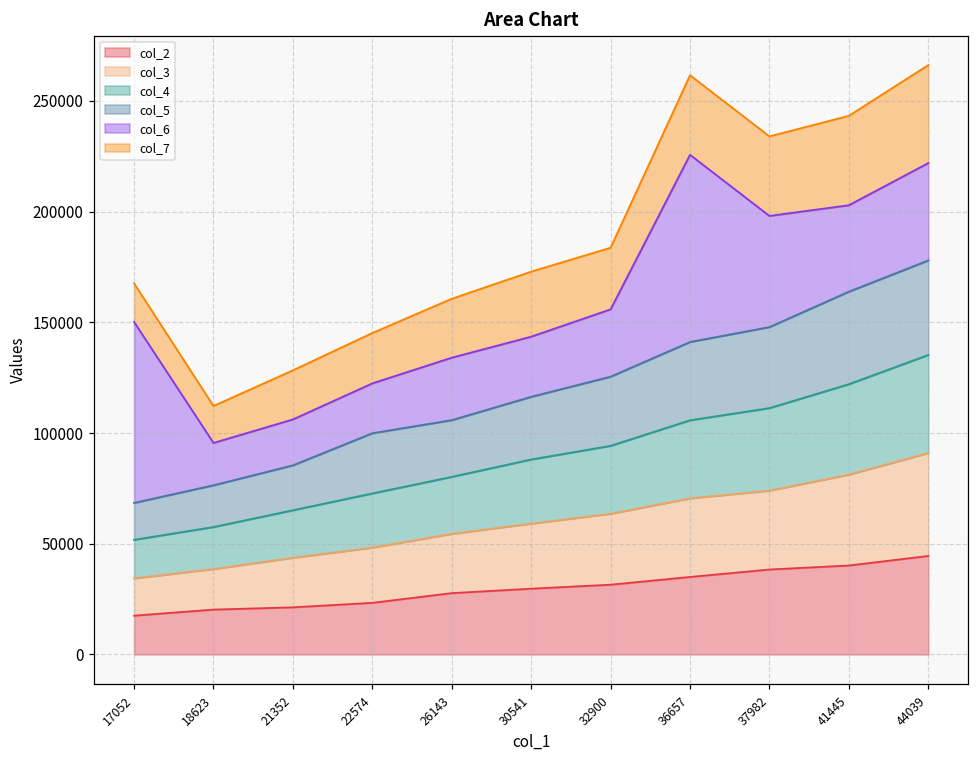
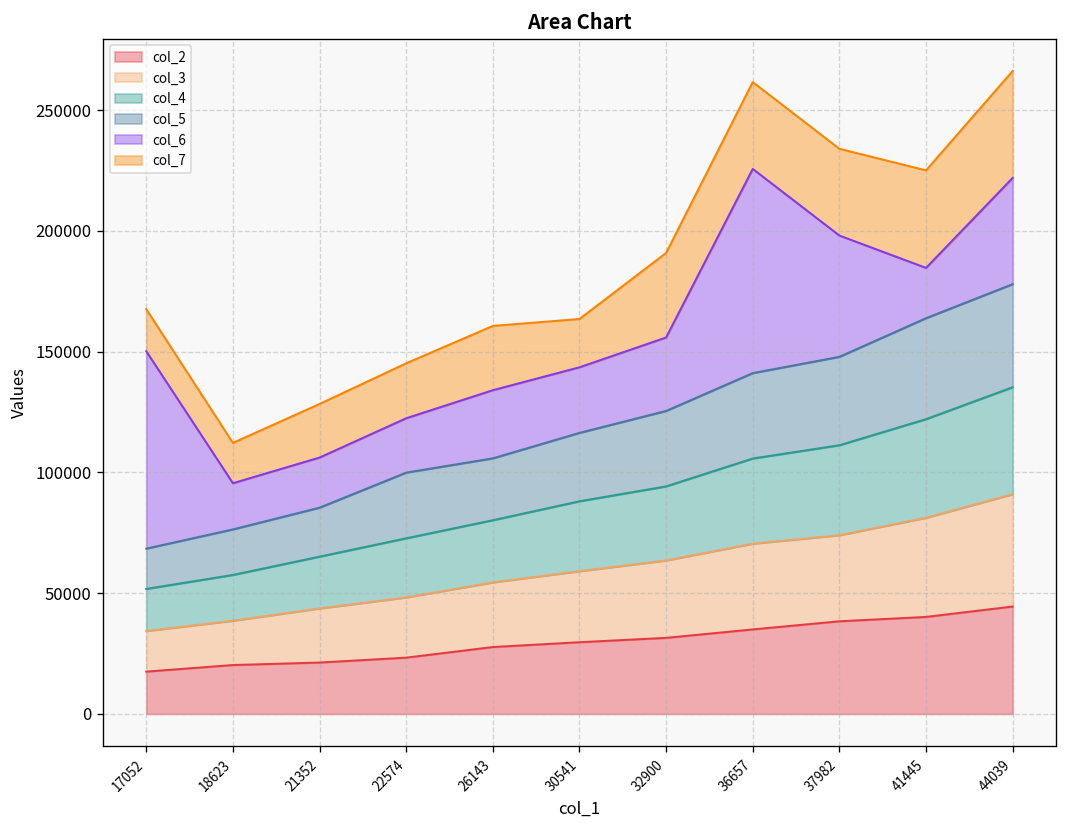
  {
    "col_2": {
      "17052": 18000,
      "18623": 20000,
      "21352": 21000,
      "22574": 23000,
      "26143": 28000,
      "30541": 30000,
      "32900": 31000,
      "36657": 35000,
      "37982": 38000,
      "41445": 40000,
      "44039": 44000
    },
    "col_3": {
      "17052": 17000,
      "18623": 18000,
      "21352": 22000,
      "22574": 25000,
      "26143": 27000,
      "30541": 29000,
      "32900": 32000,
      "36657": 36000,
      "37982": 36000,
      "41445": 41000,
      "44039": 46000
    },
    "col_6": {
      "17052": 82000,
      "18623": 19000,
      "21352": 21000,
      "22574": 23000,
      "26143": 28000,
      "30541": 27000,
      "32900": 30000,
      "36657": 85000,
      "37982": 50000,
-     "41445": 39000,
+     "41445": 21000,
      "44039": 44000
    },
    "col_7": {
      "17052": 17000,
      "18623": 17000,
      "21352": 22000,
      "22574": 23000,
      "26143": 27000,
-     "30541": 29000,
-     "32900": 28000,
+     "30541": 20000,
+     "32900": 35000,
      "36657": 36000,
      "37982": 36000,
      "41445": 40000,
      "44039": 44000
    }
  }
